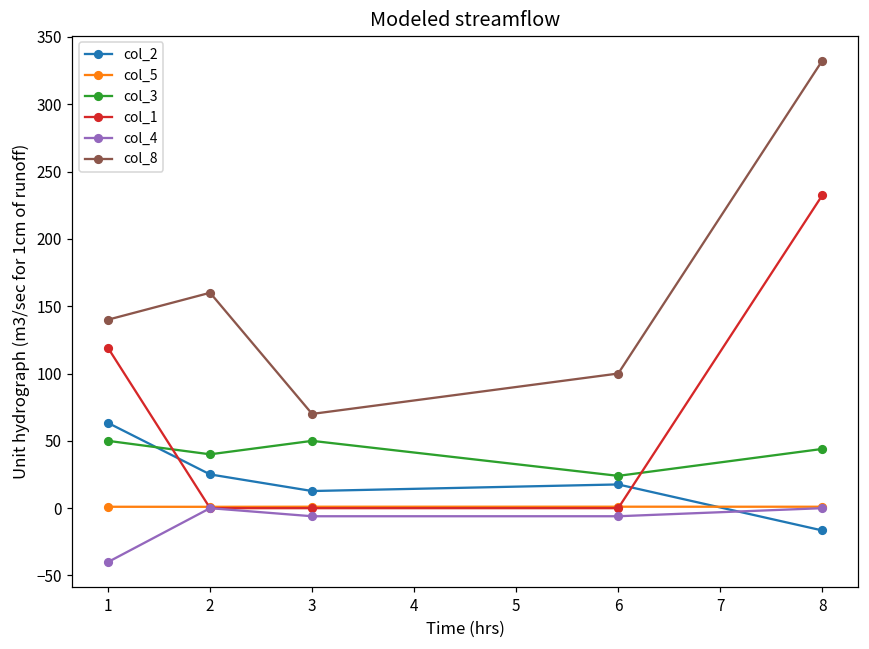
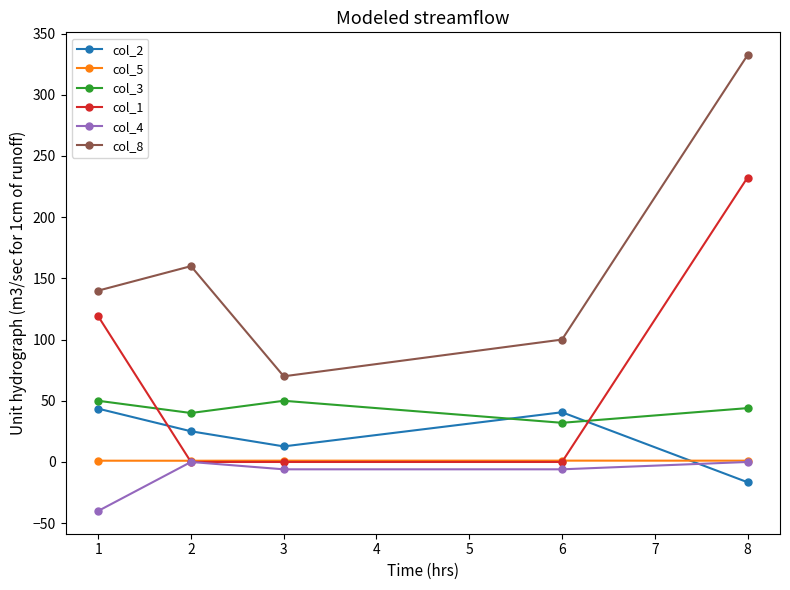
  {
    "col_2": {
-     "1": 63,
+     "1": 44,
      "2": 25,
      "3": 13,
-     "6": 18,
+     "6": 41,
      "8": -17
    },
    "col_5": {
      "1": 1
    },
    "col_3": {
      "1": 50,
      "2": 40,
      "3": 50,
-     "6": 24,
+     "6": 32,
      "8": 44
    },
    "col_1": {
      "1": 119,
      "8": 232
    },
    "col_4": {
      "1": -40,
      "3": -6,
      "6": -6
    },
    "col_8": {
      "1": 140,
      "2": 160,
      "3": 70,
      "6": 100,
      "8": 332
    }
  }
